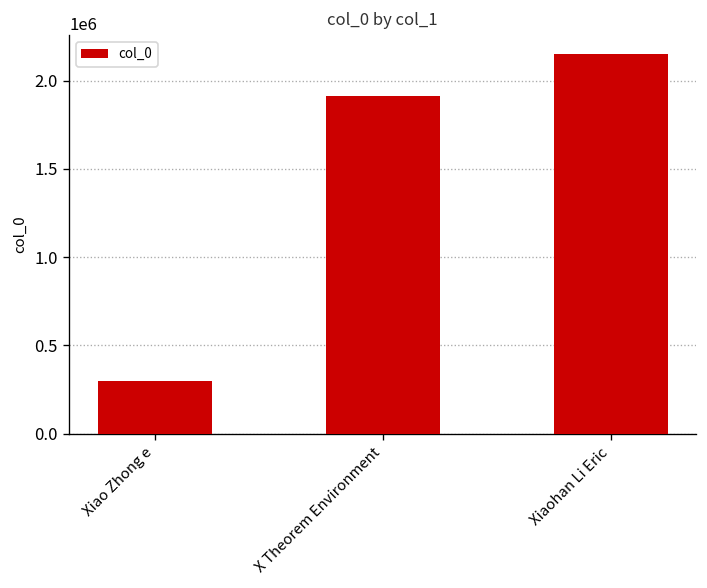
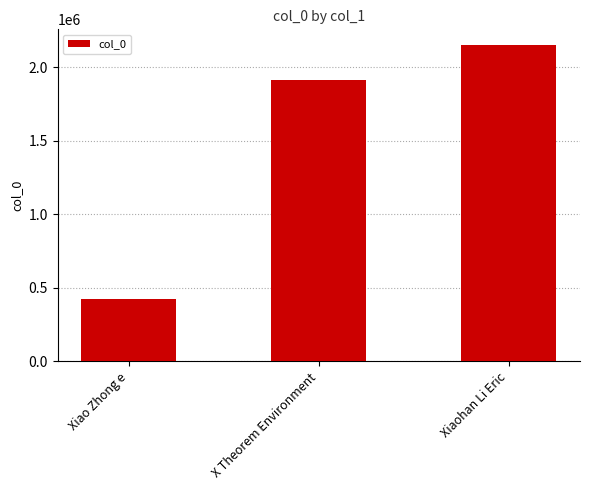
  {
-   "Xiao Zhong e": 300000,
+   "Xiao Zhong e": 420000,
    "X Theorem Environment": 1910000,
    "Xiaohan Li Eric": 2150000
  }
